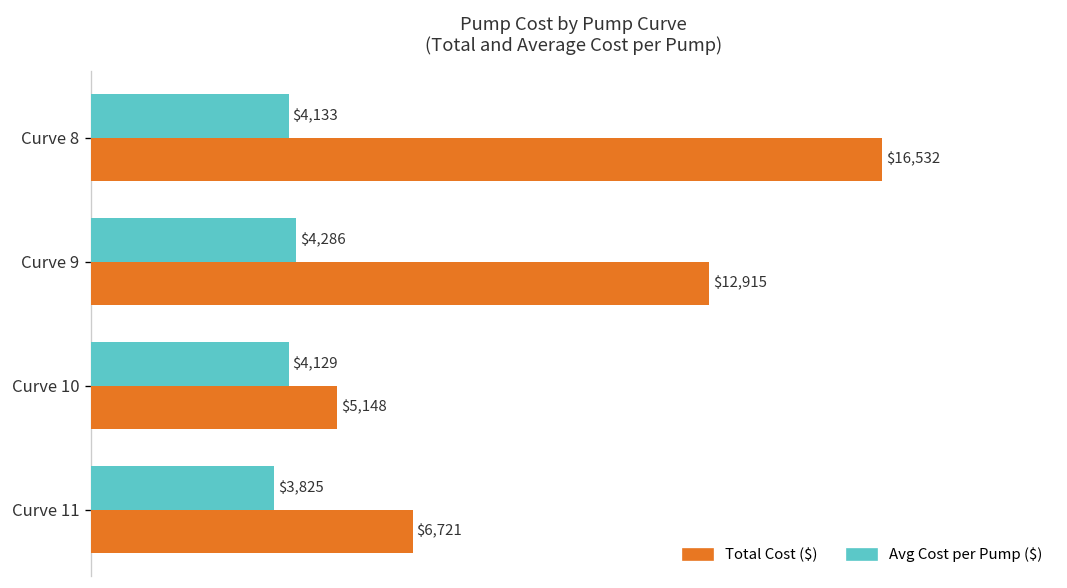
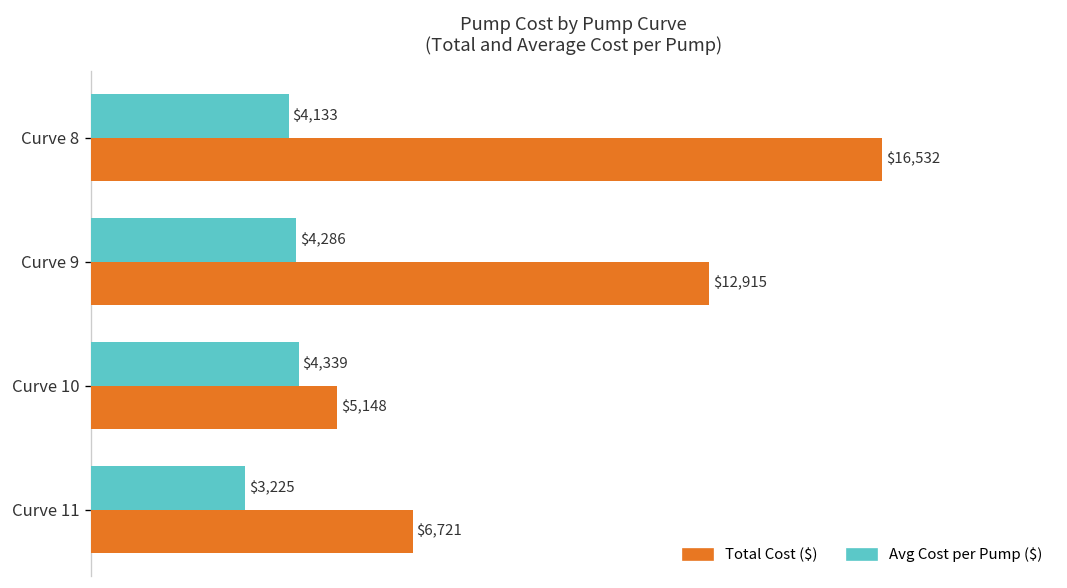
  {
    "Total Cost ($)": {
      "Curve 8": "$16,532",
      "Curve 9": "$12,915",
      "Curve 10": "$5,148",
      "Curve 11": "$6,721"
    },
    "Avg Cost per Pump ($)": {
      "Curve 8": "$4,133",
      "Curve 9": "$4,286",
-     "Curve 10": "$4,129",
-     "Curve 11": "$3,825"
+     "Curve 10": "$4,339",
+     "Curve 11": "$3,225"
    }
  }
